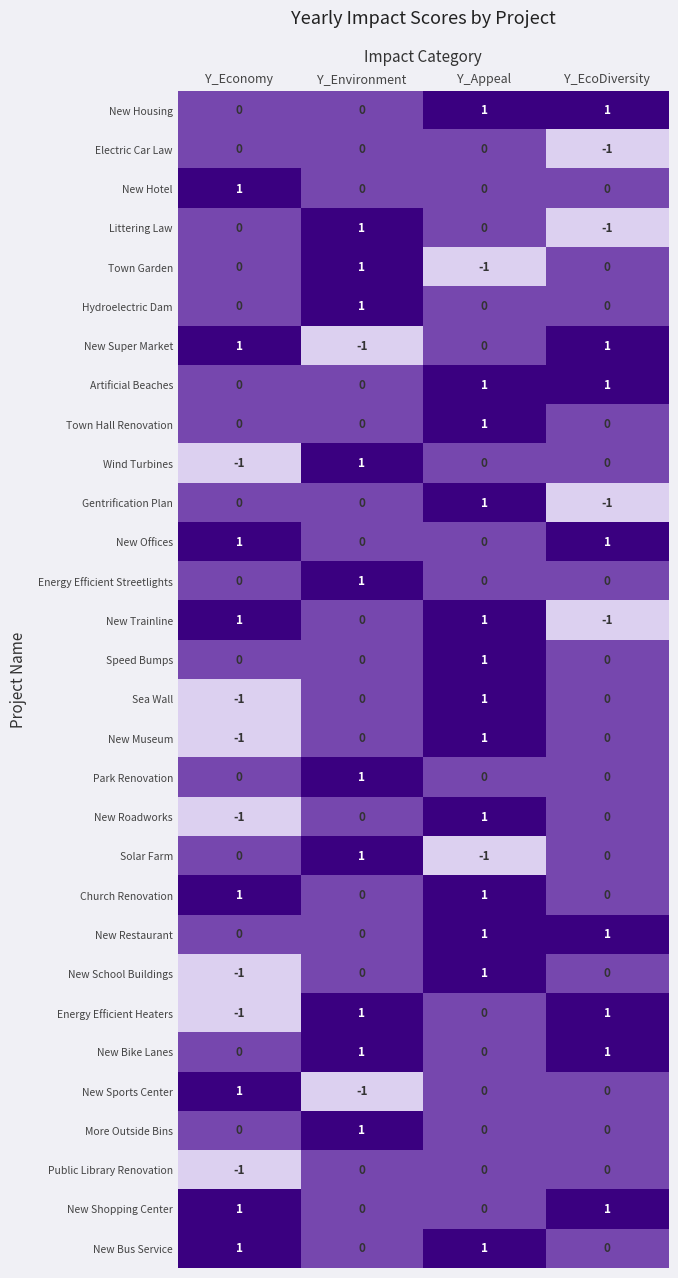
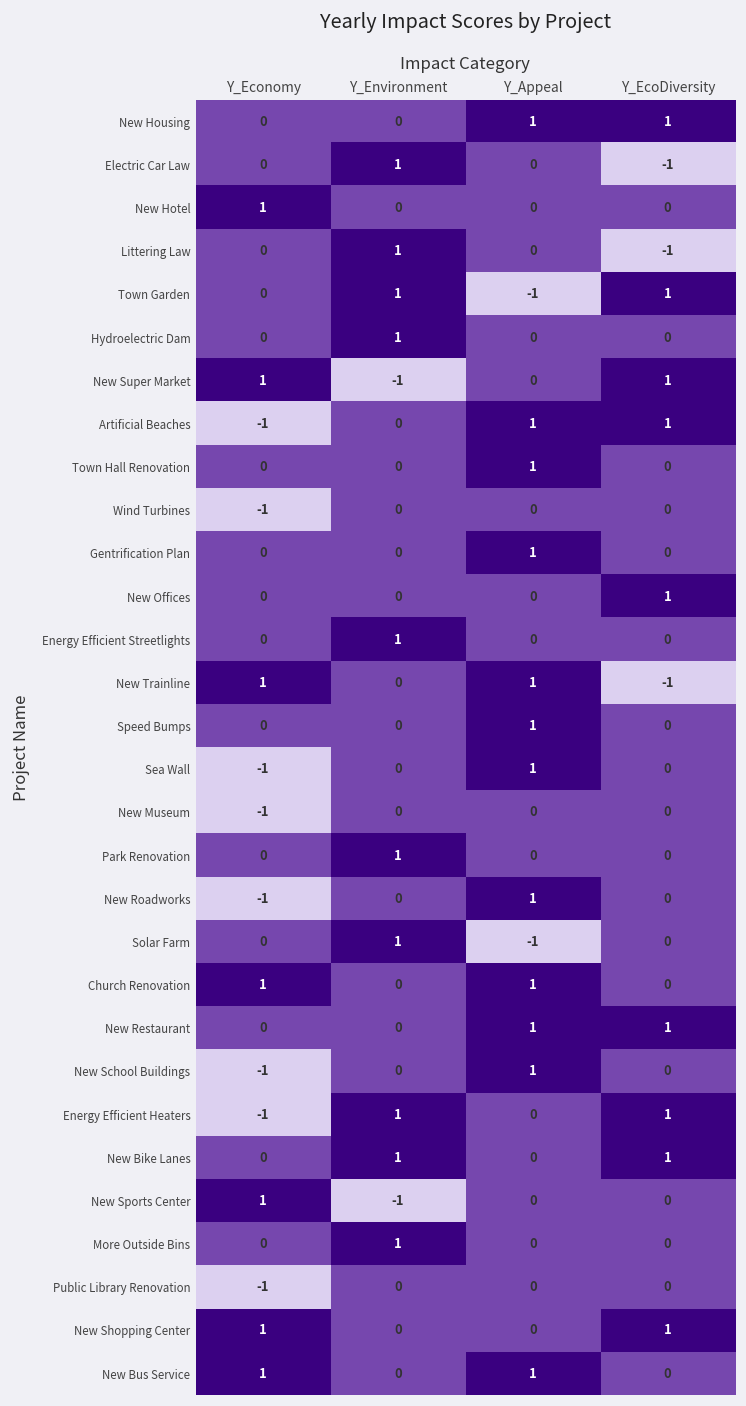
  {
    "New Housing": {
      "Y_Economy": 0,
      "Y_Environment": 0,
      "Y_Appeal": 1,
      "Y_EcoDiversity": 1
    },
    "Electric Car Law": {
      "Y_Economy": 0,
-     "Y_Environment": 0,
+     "Y_Environment": 1,
      "Y_Appeal": 0,
      "Y_EcoDiversity": -1
    },
    "New Hotel": {
      "Y_Economy": 1,
      "Y_Environment": 0,
      "Y_Appeal": 0,
      "Y_EcoDiversity": 0
    },
    "Littering Law": {
      "Y_Economy": 0,
      "Y_Environment": 1,
      "Y_Appeal": 0,
      "Y_EcoDiversity": -1
    },
    "Town Garden": {
      "Y_Economy": 0,
      "Y_Environment": 1,
      "Y_Appeal": -1,
-     "Y_EcoDiversity": 0
+     "Y_EcoDiversity": 1
    },
    "Hydroelectric Dam": {
      "Y_Economy": 0,
      "Y_Environment": 1,
      "Y_Appeal": 0,
      "Y_EcoDiversity": 0
    },
    "New Super Market": {
      "Y_Economy": 1,
      "Y_Environment": -1,
      "Y_Appeal": 0,
      "Y_EcoDiversity": 1
    },
    "Artificial Beaches": {
-     "Y_Economy": 0,
+     "Y_Economy": -1,
      "Y_Environment": 0,
      "Y_Appeal": 1,
      "Y_EcoDiversity": 1
    },
    "Town Hall Renovation": {
      "Y_Economy": 0,
      "Y_Environment": 0,
      "Y_Appeal": 1,
      "Y_EcoDiversity": 0
    },
    "Wind Turbines": {
      "Y_Economy": -1,
-     "Y_Environment": 1,
+     "Y_Environment": 0,
      "Y_Appeal": 0,
      "Y_EcoDiversity": 0
    },
    "Gentrification Plan": {
      "Y_Economy": 0,
      "Y_Environment": 0,
      "Y_Appeal": 1,
-     "Y_EcoDiversity": -1
+     "Y_EcoDiversity": 0
    },
    "New Offices": {
-     "Y_Economy": 1,
+     "Y_Economy": 0,
      "Y_Environment": 0,
      "Y_Appeal": 0,
      "Y_EcoDiversity": 1
    },
    "Energy Efficient Streetlights": {
      "Y_Economy": 0,
      "Y_Environment": 1,
      "Y_Appeal": 0,
      "Y_EcoDiversity": 0
    },
    "New Trainline": {
      "Y_Economy": 1,
      "Y_Environment": 0,
      "Y_Appeal": 1,
      "Y_EcoDiversity": -1
    },
    "Speed Bumps": {
      "Y_Economy": 0,
      "Y_Environment": 0,
      "Y_Appeal": 1,
      "Y_EcoDiversity": 0
    },
    "Sea Wall": {
      "Y_Economy": -1,
      "Y_Environment": 0,
      "Y_Appeal": 1,
      "Y_EcoDiversity": 0
    },
    "New Museum": {
      "Y_Economy": -1,
      "Y_Environment": 0,
-     "Y_Appeal": 1,
+     "Y_Appeal": 0,
      "Y_EcoDiversity": 0
    },
    "Park Renovation": {
      "Y_Economy": 0,
      "Y_Environment": 1,
      "Y_Appeal": 0,
      "Y_EcoDiversity": 0
    },
    "New Roadworks": {
      "Y_Economy": -1,
      "Y_Environment": 0,
      "Y_Appeal": 1,
      "Y_EcoDiversity": 0
    },
    "Solar Farm": {
      "Y_Economy": 0,
      "Y_Environment": 1,
      "Y_Appeal": -1,
      "Y_EcoDiversity": 0
    },
    "Church Renovation": {
      "Y_Economy": 1,
      "Y_Environment": 0,
      "Y_Appeal": 1,
      "Y_EcoDiversity": 0
    },
    "New Restaurant": {
      "Y_Economy": 0,
      "Y_Environment": 0,
      "Y_Appeal": 1,
      "Y_EcoDiversity": 1
    },
    "New School Buildings": {
      "Y_Economy": -1,
      "Y_Environment": 0,
      "Y_Appeal": 1,
      "Y_EcoDiversity": 0
    },
    "Energy Efficient Heaters": {
      "Y_Economy": -1,
      "Y_Environment": 1,
      "Y_Appeal": 0,
      "Y_EcoDiversity": 1
    },
    "New Bike Lanes": {
      "Y_Economy": 0,
      "Y_Environment": 1,
      "Y_Appeal": 0,
      "Y_EcoDiversity": 1
    },
    "New Sports Center": {
      "Y_Economy": 1,
      "Y_Environment": -1,
      "Y_Appeal": 0,
      "Y_EcoDiversity": 0
    },
    "More Outside Bins": {
      "Y_Economy": 0,
      "Y_Environment": 1,
      "Y_Appeal": 0,
      "Y_EcoDiversity": 0
    },
    "Public Library Renovation": {
      "Y_Economy": -1,
      "Y_Environment": 0,
      "Y_Appeal": 0,
      "Y_EcoDiversity": 0
    },
    "New Shopping Center": {
      "Y_Economy": 1,
      "Y_Environment": 0,
      "Y_Appeal": 0,
      "Y_EcoDiversity": 1
    },
    "New Bus Service": {
      "Y_Economy": 1,
      "Y_Environment": 0,
      "Y_Appeal": 1,
      "Y_EcoDiversity": 0
    }
  }
